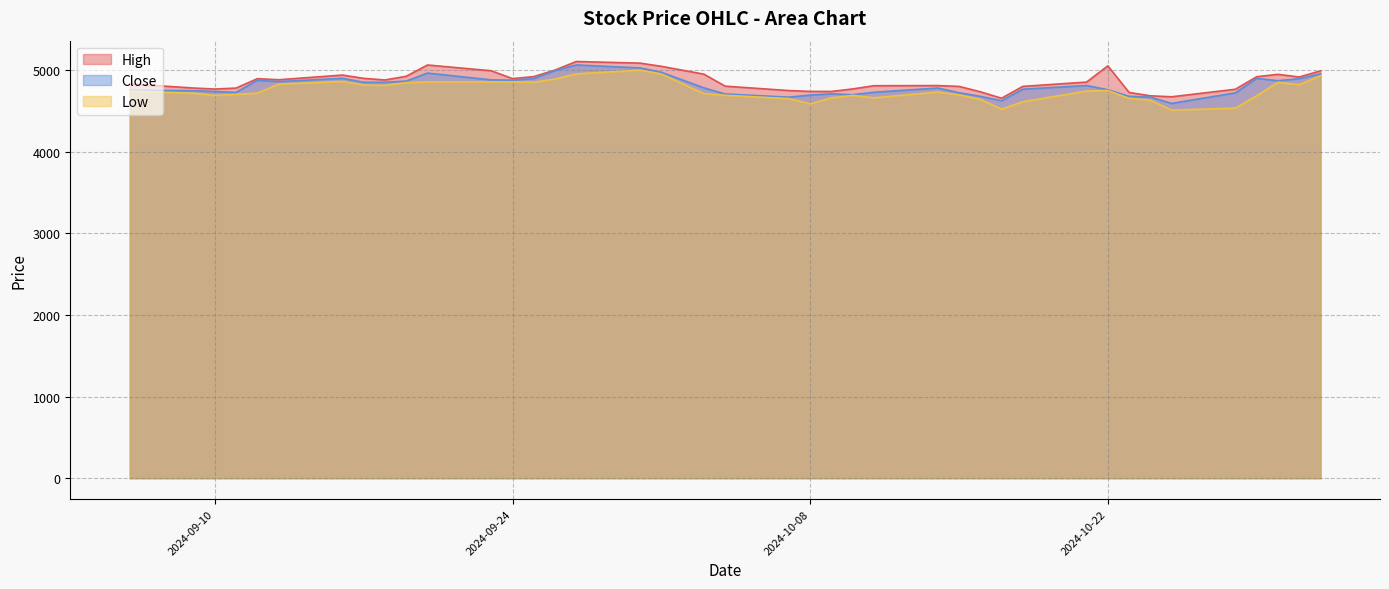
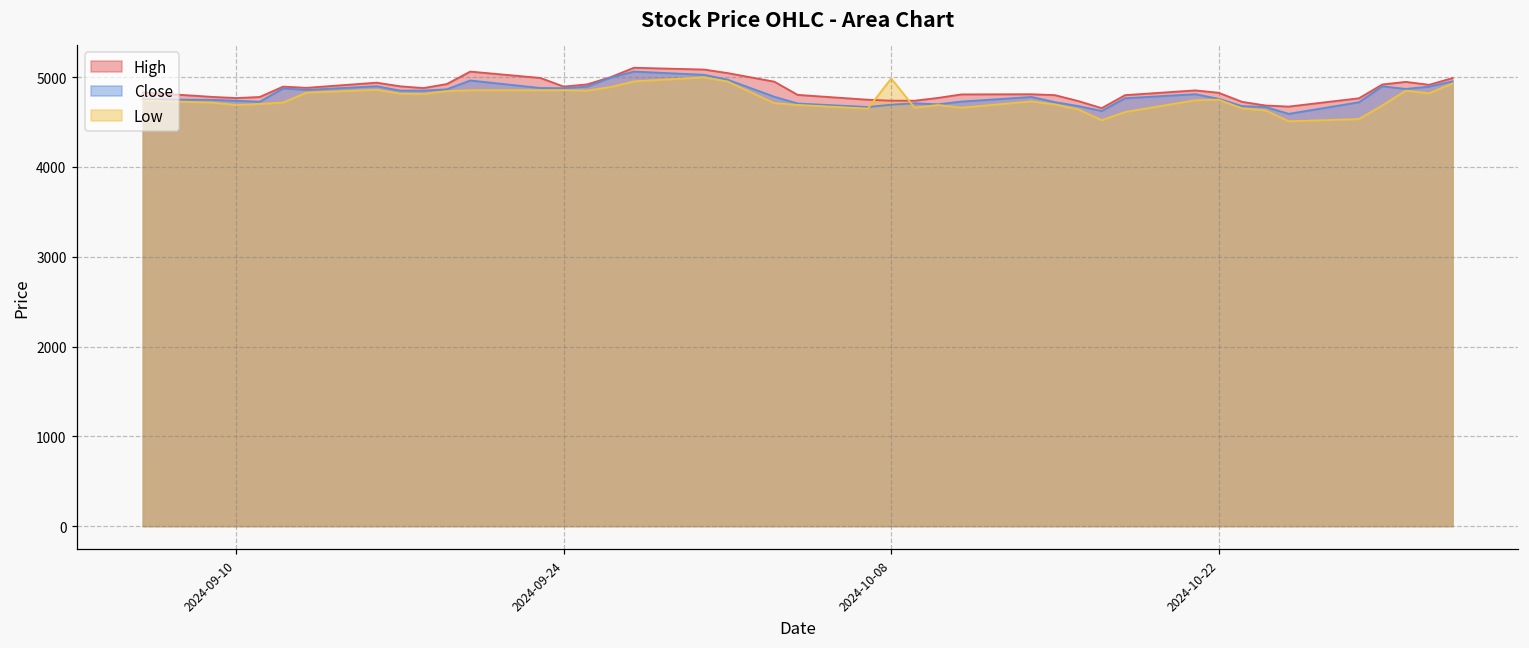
  {
    "High": {
      "2024-10-08": 4700,
-     "2024-10-22": 5100
+     "2024-10-22": 4800
    },
    "Close": {
      "2024-10-08": 4700
    },
    "Low": {
      "2024-09-10": 4700,
-     "2024-10-08": 4600
+     "2024-10-08": 5000
    }
  }
